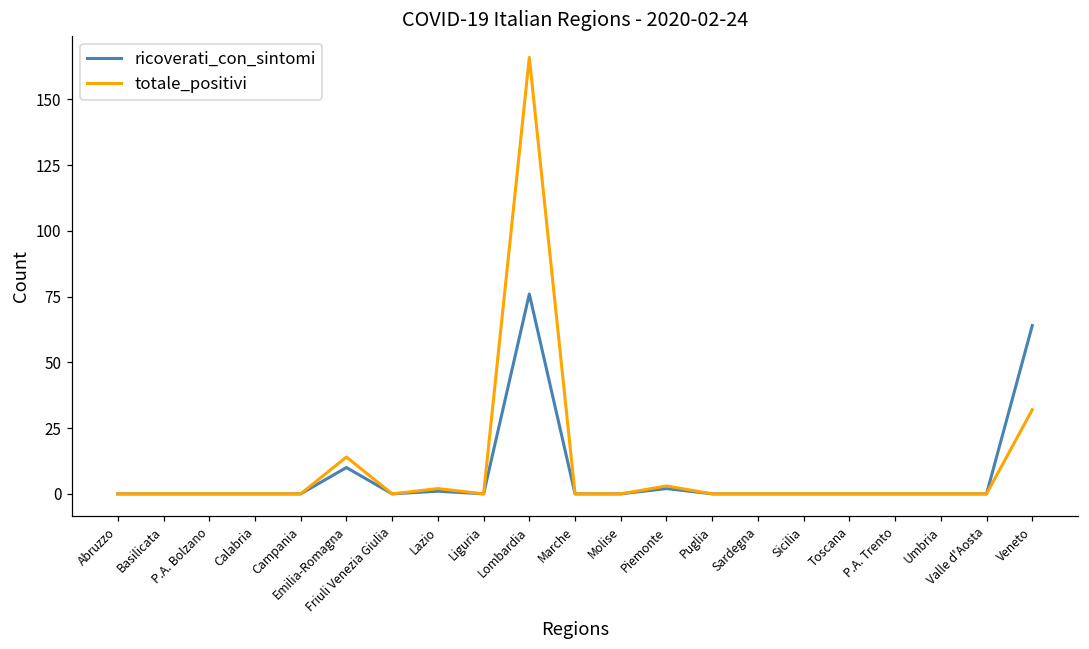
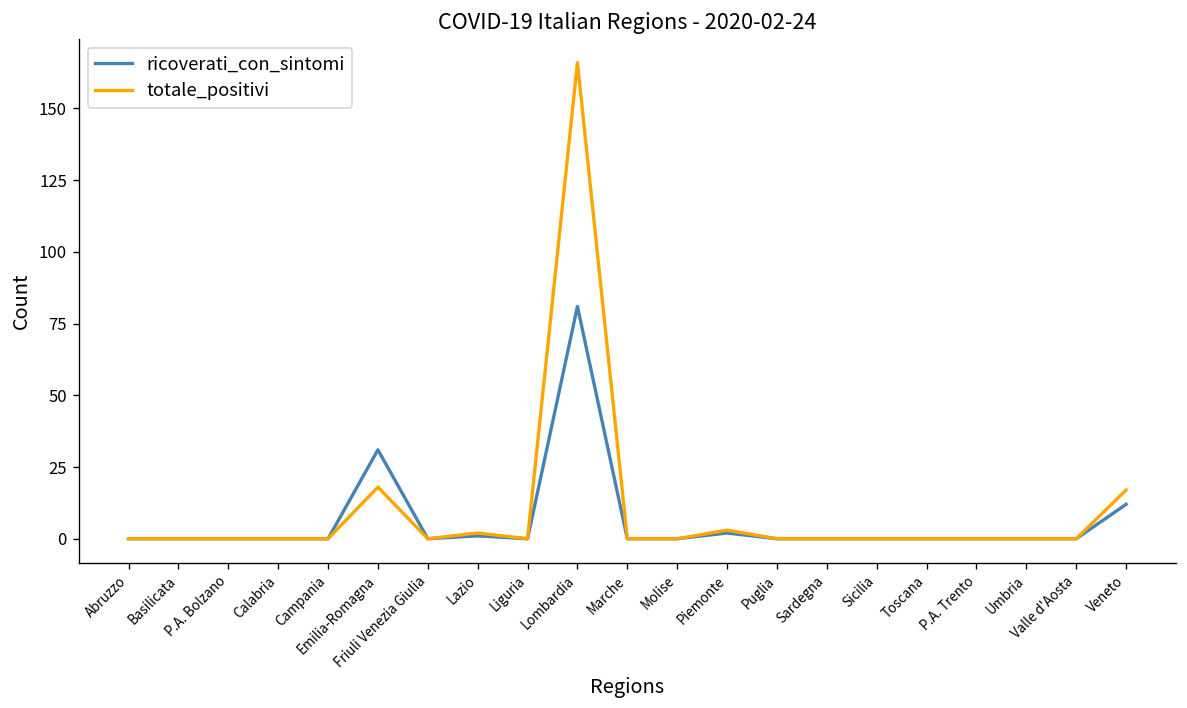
  {
    "ricoverati_con_sintomi": {
-     "Emilia-Romagna": 10,
-     "Lombardia": 76,
-     "Veneto": 64
+     "Emilia-Romagna": 31,
+     "Lombardia": 81,
+     "Veneto": 12
    },
    "totale_positivi": {
-     "Emilia-Romagna": 14,
+     "Emilia-Romagna": 18,
      "Lombardia": 166,
-     "Veneto": 32
+     "Veneto": 17
    }
  }
